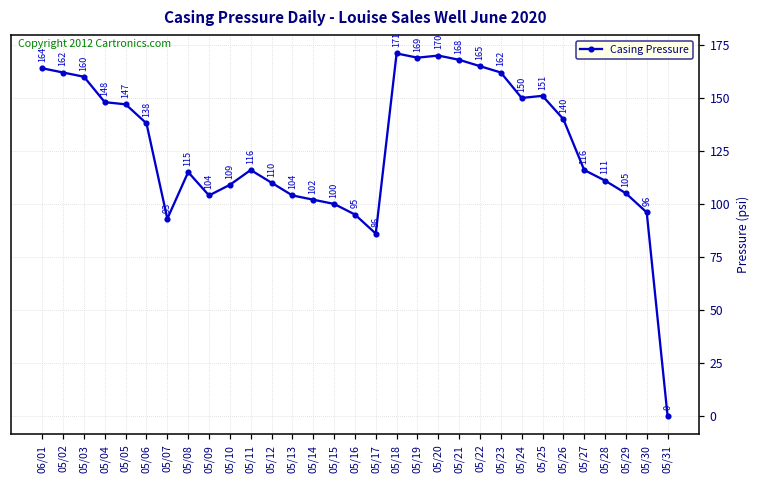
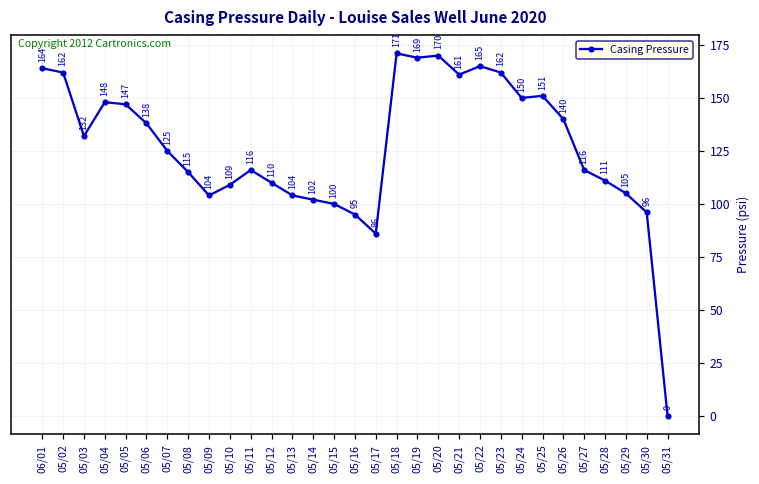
  {
    "05/02": 162,
-   "05/03": 160,
+   "05/03": 132,
    "05/04": 148,
    "05/05": 147,
    "05/06": 138,
-   "05/07": 93,
+   "05/07": 125,
    "05/08": 115,
    "05/09": 104,
    "05/10": 109,
    "05/11": 116,
    "05/12": 110,
    "05/13": 104,
    "05/14": 102,
    "05/15": 100,
    "05/16": 95,
    "05/17": 86,
    "05/18": 171,
    "05/19": 169,
    "05/20": 170,
-   "05/21": 168,
+   "05/21": 161,
    "05/22": 165,
    "05/23": 162,
    "05/24": 150,
    "05/25": 151,
    "05/26": 140,
    "05/27": 116,
    "05/28": 111,
    "05/29": 105,
    "05/30": 96,
    "05/31": 0
  }
